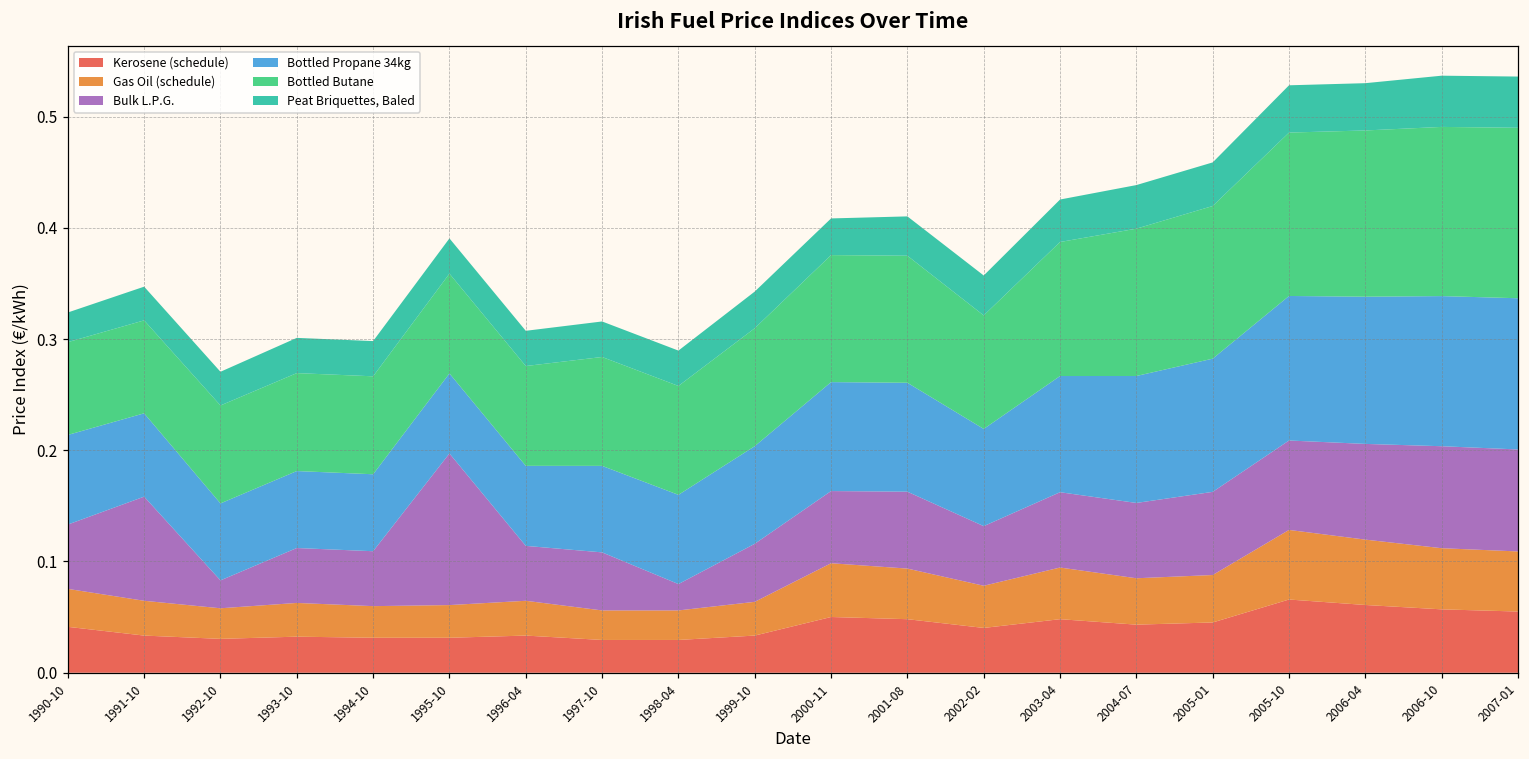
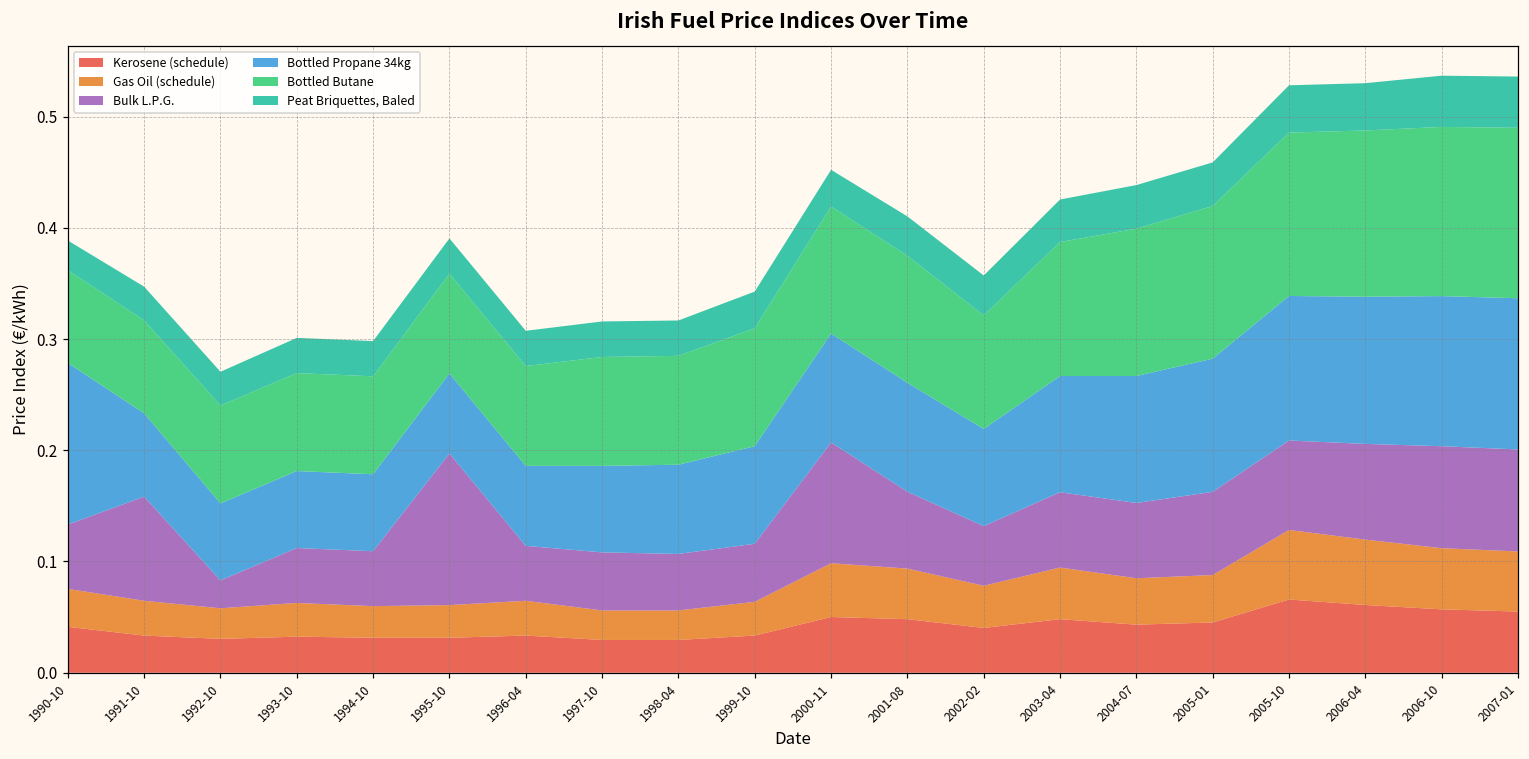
  {
    "Bulk L.P.G.": {
      "1990-10": 0.058,
      "1991-10": 0.094,
      "1992-10": 0.025,
      "1993-10": 0.049,
      "1994-10": 0.049,
      "1995-10": 0.136,
      "1996-04": 0.049,
      "1997-10": 0.052,
-     "1998-04": 0.024,
+     "1998-04": 0.051,
      "1999-10": 0.052,
-     "2000-11": 0.065,
+     "2000-11": 0.109,
      "2001-08": 0.069,
      "2002-02": 0.054,
      "2003-04": 0.068,
      "2004-07": 0.068,
      "2005-01": 0.075,
      "2005-10": 0.080,
      "2006-04": 0.086,
      "2006-10": 0.092,
      "2007-01": 0.092
    },
    "Bottled Propane 34kg": {
-     "1990-10": 0.081,
+     "1990-10": 0.145,
      "1991-10": 0.075,
      "1992-10": 0.069,
      "1993-10": 0.069,
      "1994-10": 0.069,
      "1995-10": 0.072,
      "1996-04": 0.072,
      "1997-10": 0.078,
      "1998-04": 0.080,
      "1999-10": 0.088,
      "2000-11": 0.098,
      "2001-08": 0.098,
      "2002-02": 0.087,
      "2003-04": 0.104,
      "2004-07": 0.114,
      "2005-01": 0.120,
      "2005-10": 0.130,
      "2006-04": 0.132,
      "2006-10": 0.135,
      "2007-01": 0.136
    }
  }
